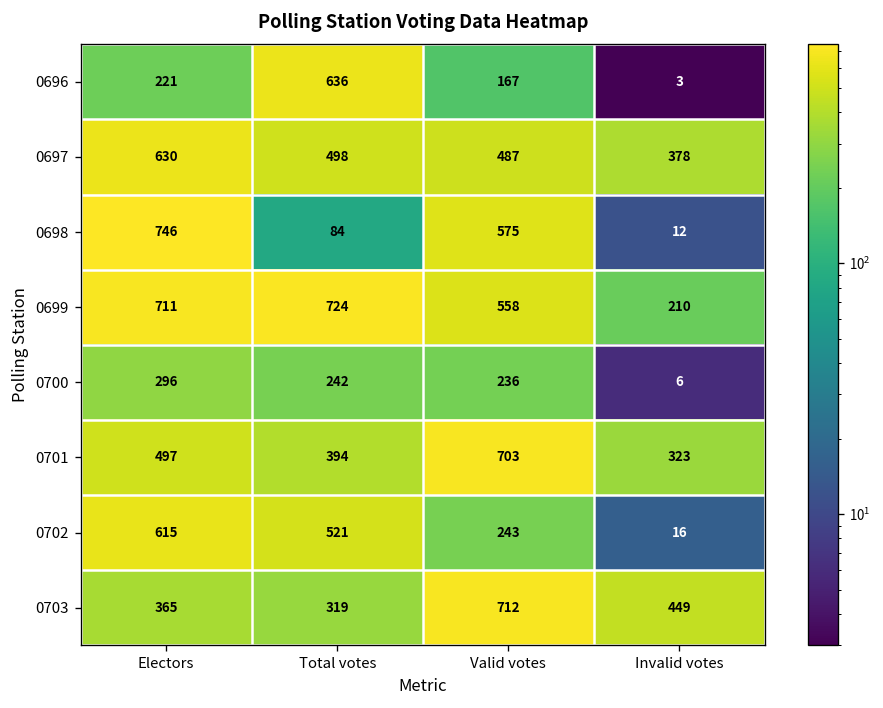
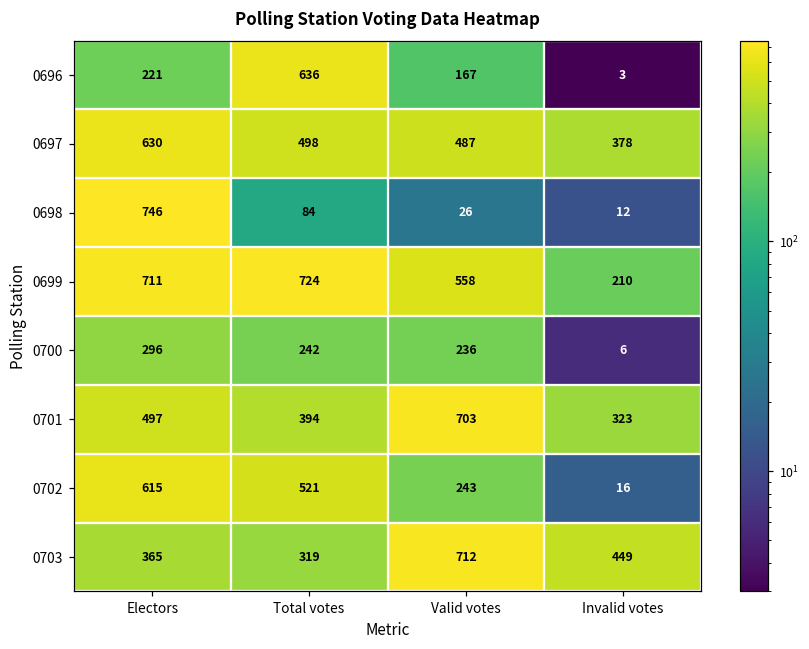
  {
    "0696": {
      "Electors": 221,
      "Total votes": 636,
      "Valid votes": 167,
      "Invalid votes": 3
    },
    "0697": {
      "Electors": 630,
      "Total votes": 498,
      "Valid votes": 487,
      "Invalid votes": 378
    },
    "0698": {
      "Electors": 746,
      "Total votes": 84,
-     "Valid votes": 575,
+     "Valid votes": 26,
      "Invalid votes": 12
    },
    "0699": {
      "Electors": 711,
      "Total votes": 724,
      "Valid votes": 558,
      "Invalid votes": 210
    },
    "0700": {
      "Electors": 296,
      "Total votes": 242,
      "Valid votes": 236,
      "Invalid votes": 6
    },
    "0701": {
      "Electors": 497,
      "Total votes": 394,
      "Valid votes": 703,
      "Invalid votes": 323
    },
    "0702": {
      "Electors": 615,
      "Total votes": 521,
      "Valid votes": 243,
      "Invalid votes": 16
    },
    "0703": {
      "Electors": 365,
      "Total votes": 319,
      "Valid votes": 712,
      "Invalid votes": 449
    }
  }
